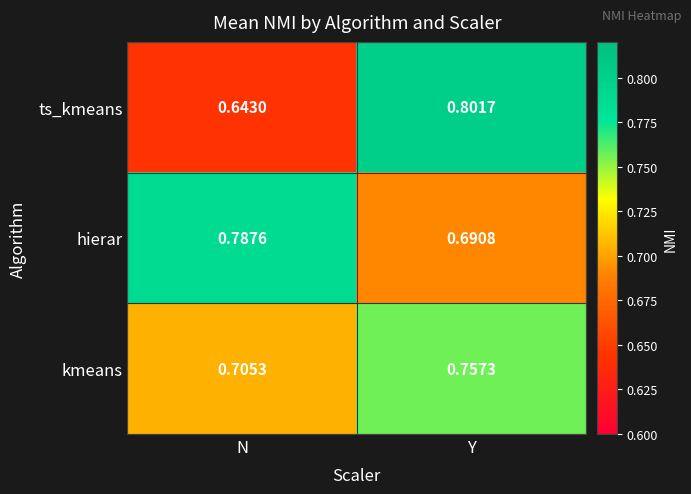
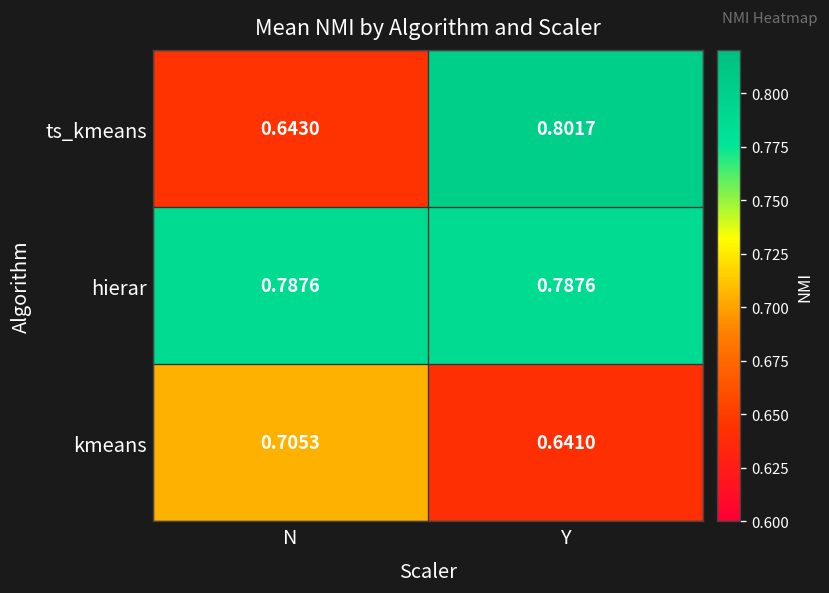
  {
    "ts_kmeans": {
      "N": 0.6430,
      "Y": 0.8017
    },
    "hierar": {
      "N": 0.7876,
-     "Y": 0.6908
+     "Y": 0.7876
    },
    "kmeans": {
      "N": 0.7053,
-     "Y": 0.7573
+     "Y": 0.6410
    }
  }
